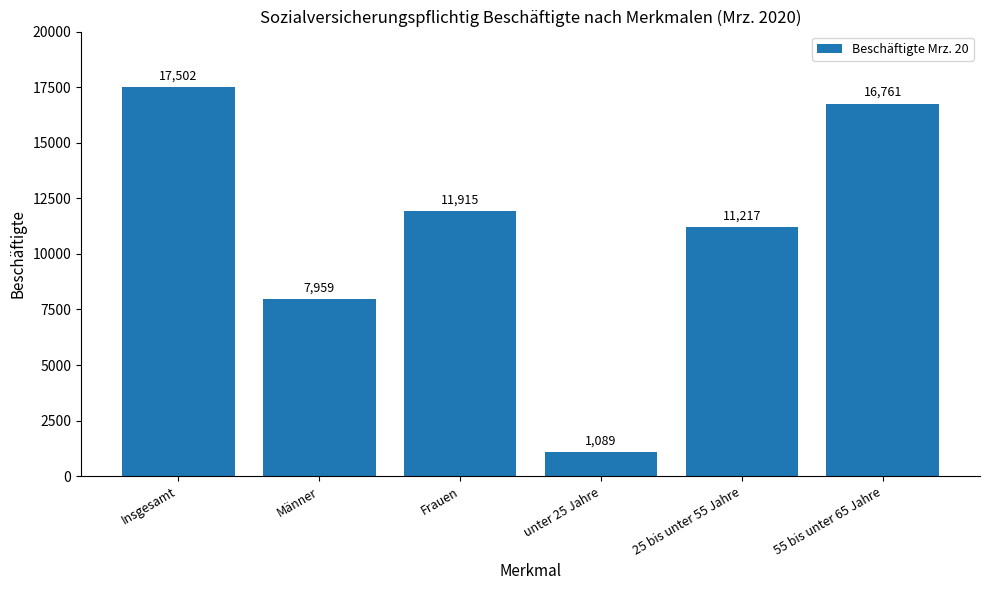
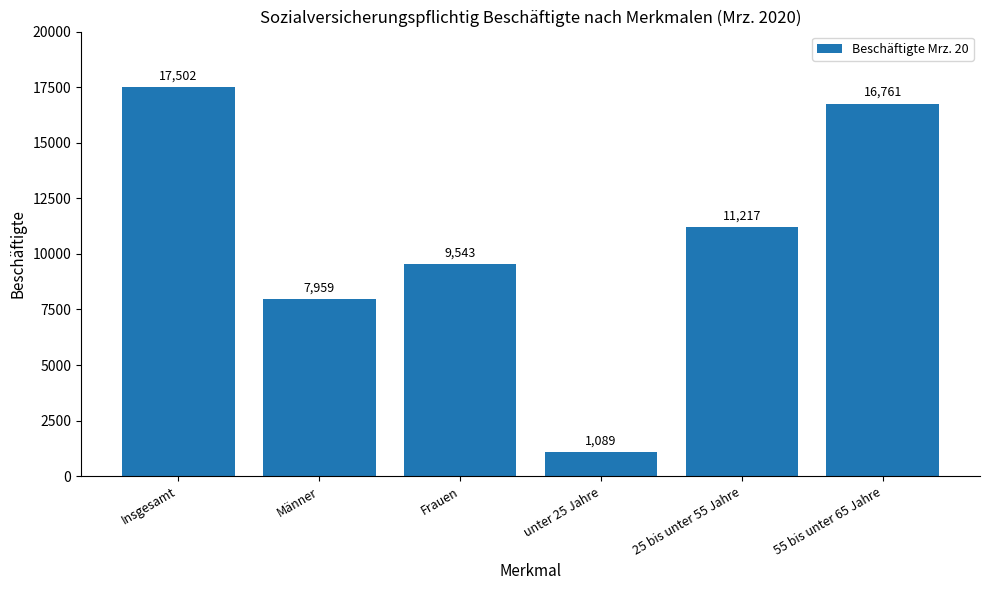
  {
    "Insgesamt": "17,502",
    "Männer": "7,959",
-   "Frauen": "11,915",
+   "Frauen": "9,543",
    "unter 25 Jahre": "1,089",
    "25 bis unter 55 Jahre": "11,217",
    "55 bis unter 65 Jahre": "16,761"
  }
